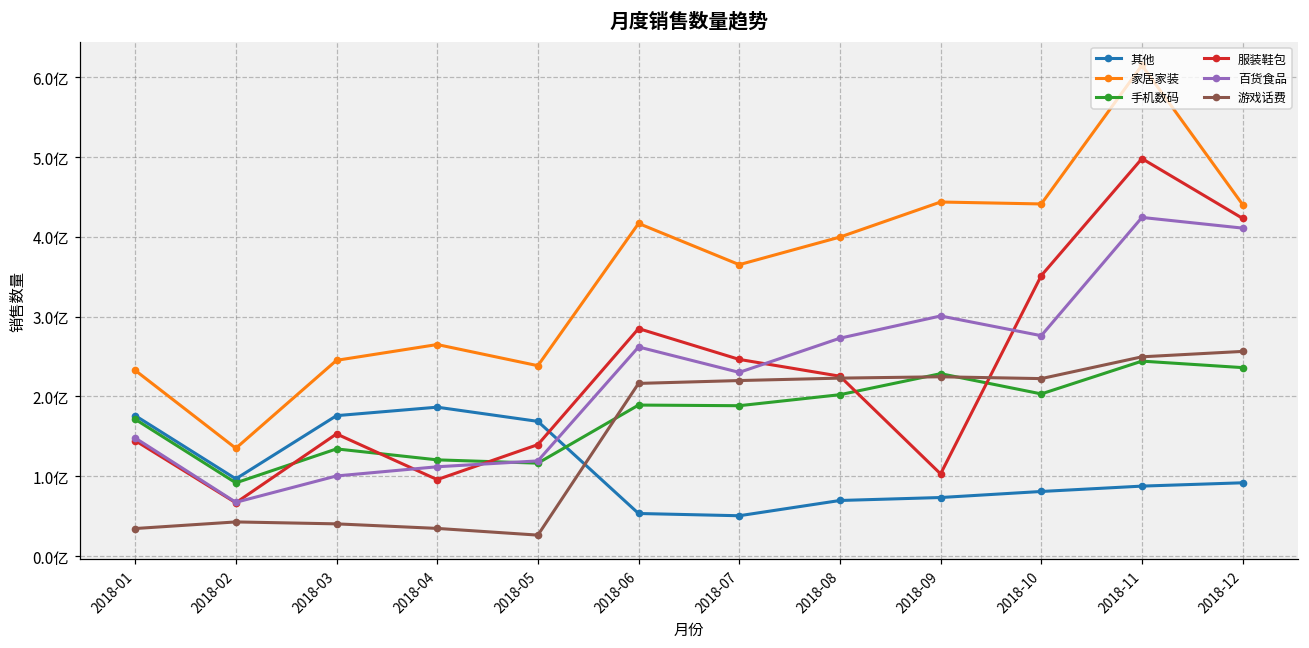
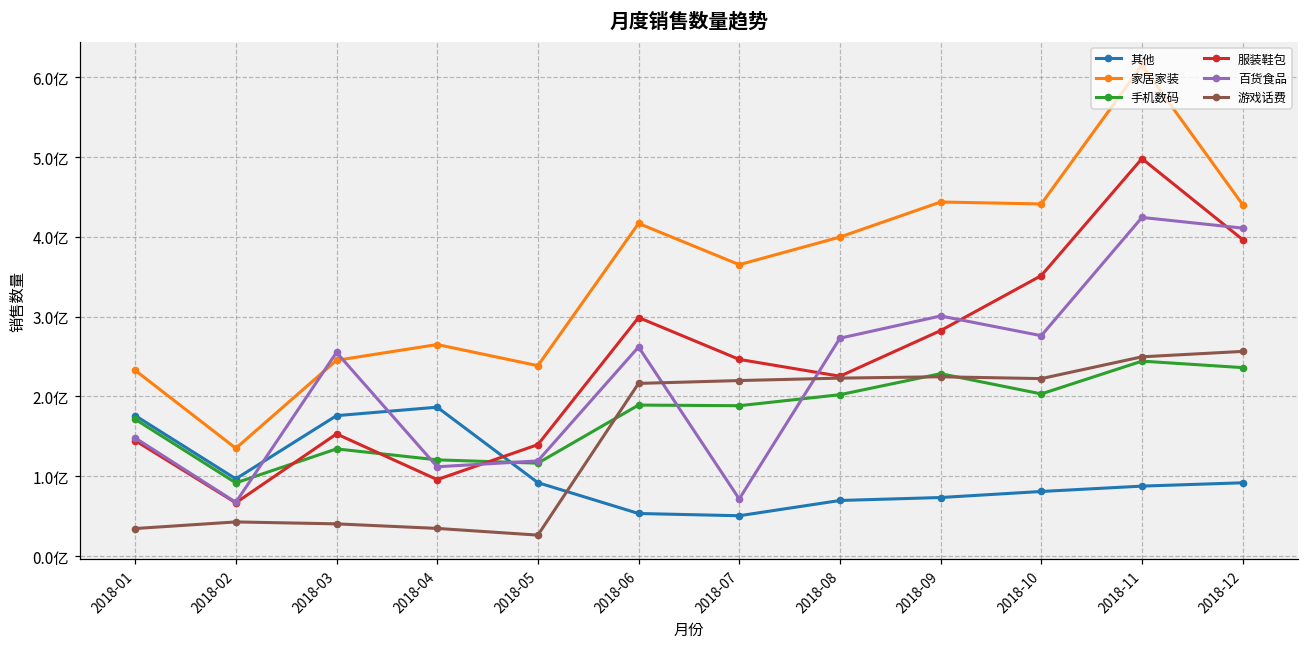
  {
    "其他": {
      "2018-01": "1.8亿",
      "2018-02": "1.0亿",
      "2018-03": "1.8亿",
      "2018-04": "1.9亿",
-     "2018-05": "1.7亿",
+     "2018-05": "0.9亿",
      "2018-06": "0.5亿",
      "2018-07": "0.5亿",
      "2018-08": "0.7亿",
      "2018-09": "0.7亿",
      "2018-10": "0.8亿",
      "2018-11": "0.9亿",
      "2018-12": "0.9亿"
    },
    "家居家装": {
      "2018-01": "2.3亿",
      "2018-02": "1.4亿",
      "2018-03": "2.5亿",
      "2018-04": "2.7亿",
      "2018-05": "2.4亿",
      "2018-06": "4.2亿",
      "2018-07": "3.7亿",
      "2018-08": "4.0亿",
      "2018-09": "4.4亿",
      "2018-10": "4.4亿",
      "2018-12": "4.4亿"
    },
    "手机数码": {
      "2018-01": "1.7亿",
      "2018-02": "0.9亿",
      "2018-03": "1.3亿",
      "2018-04": "1.2亿",
      "2018-06": "1.9亿",
      "2018-07": "1.9亿",
      "2018-08": "2.0亿",
      "2018-09": "2.3亿",
      "2018-10": "2.0亿",
      "2018-11": "2.4亿",
      "2018-12": "2.4亿"
    },
    "服装鞋包": {
      "2018-03": "1.5亿",
      "2018-04": "1.0亿",
      "2018-05": "1.4亿",
-     "2018-06": "2.9亿",
+     "2018-06": "3.0亿",
      "2018-07": "2.5亿",
-     "2018-09": "1.0亿",
+     "2018-09": "2.8亿",
      "2018-10": "3.5亿",
      "2018-11": "5.0亿",
-     "2018-12": "4.2亿"
+     "2018-12": "4.0亿"
    },
    "百货食品": {
-     "2018-03": "1.0亿",
+     "2018-03": "2.6亿",
      "2018-04": "1.1亿",
      "2018-06": "2.6亿",
-     "2018-07": "2.3亿",
+     "2018-07": "0.7亿",
      "2018-08": "2.7亿",
      "2018-09": "3.0亿",
      "2018-10": "2.8亿",
      "2018-11": "4.2亿",
      "2018-12": "4.1亿"
    },
    "游戏话费": {
      "2018-01": "0.3亿",
      "2018-02": "0.4亿",
      "2018-03": "0.4亿",
      "2018-04": "0.3亿",
      "2018-05": "0.3亿",
      "2018-06": "2.2亿",
      "2018-07": "2.2亿",
      "2018-09": "2.2亿",
      "2018-10": "2.2亿",
      "2018-11": "2.5亿",
      "2018-12": "2.6亿"
    }
  }
